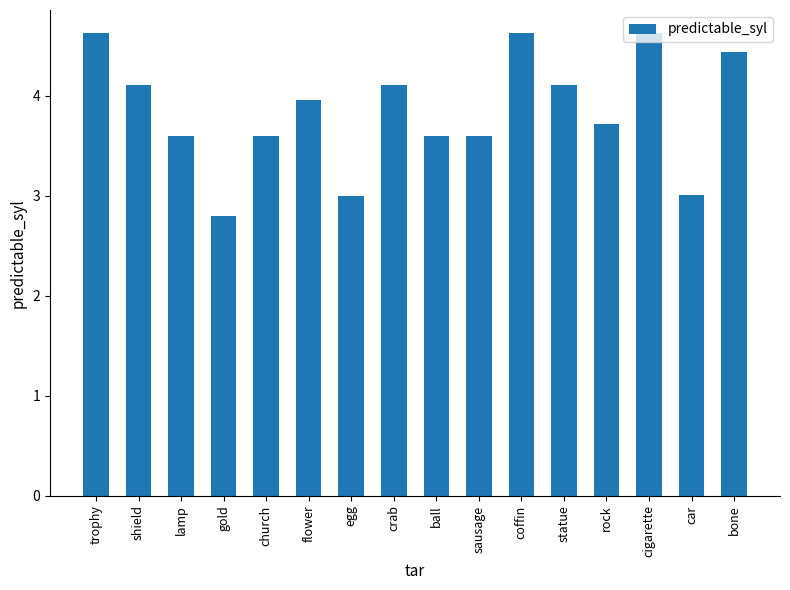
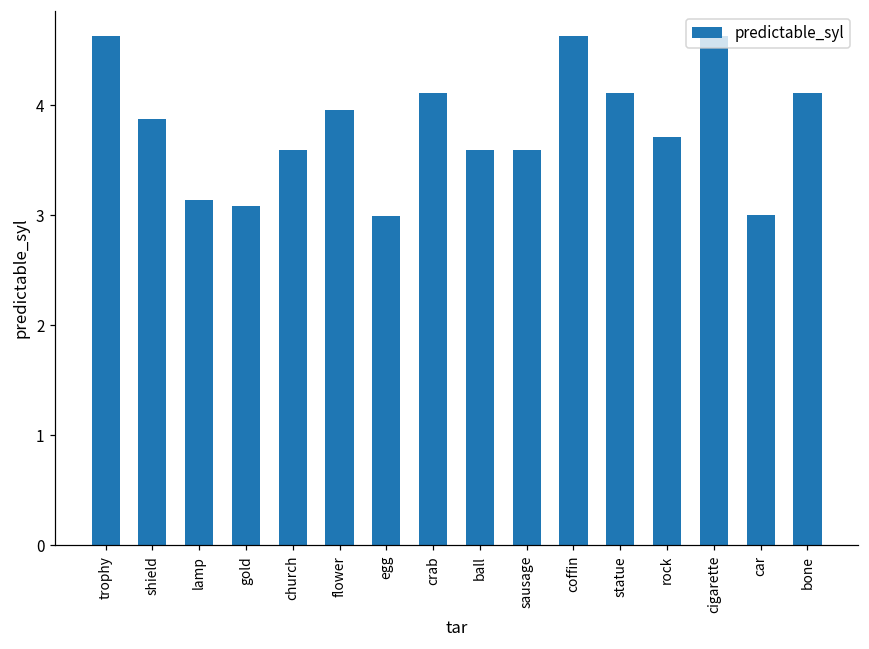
  {
    "trophy": 4.63,
-   "shield": 4.11,
-   "lamp": 3.60,
-   "gold": 2.80,
+   "shield": 3.88,
+   "lamp": 3.14,
+   "gold": 3.08,
    "church": 3.60,
    "flower": 3.96,
    "egg": 3.00,
    "crab": 4.11,
    "ball": 3.60,
    "sausage": 3.60,
    "coffin": 4.63,
    "statue": 4.11,
    "rock": 3.72,
    "car": 3.01,
-   "bone": 4.44
+   "bone": 4.11
  }
